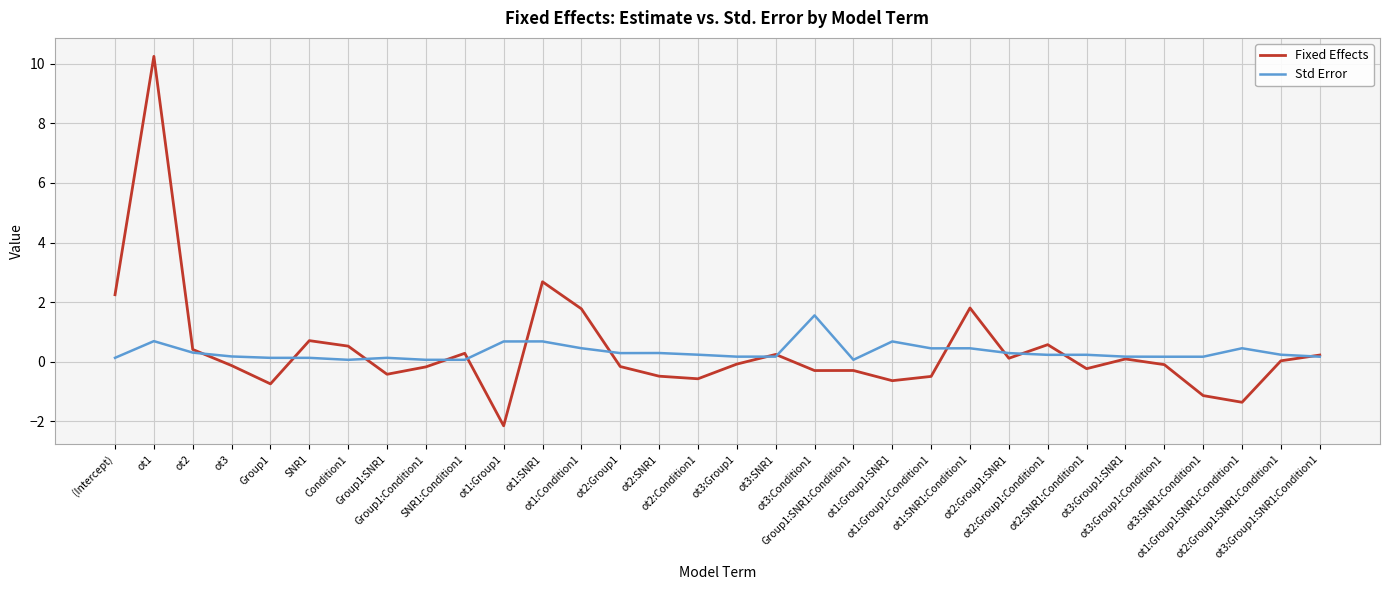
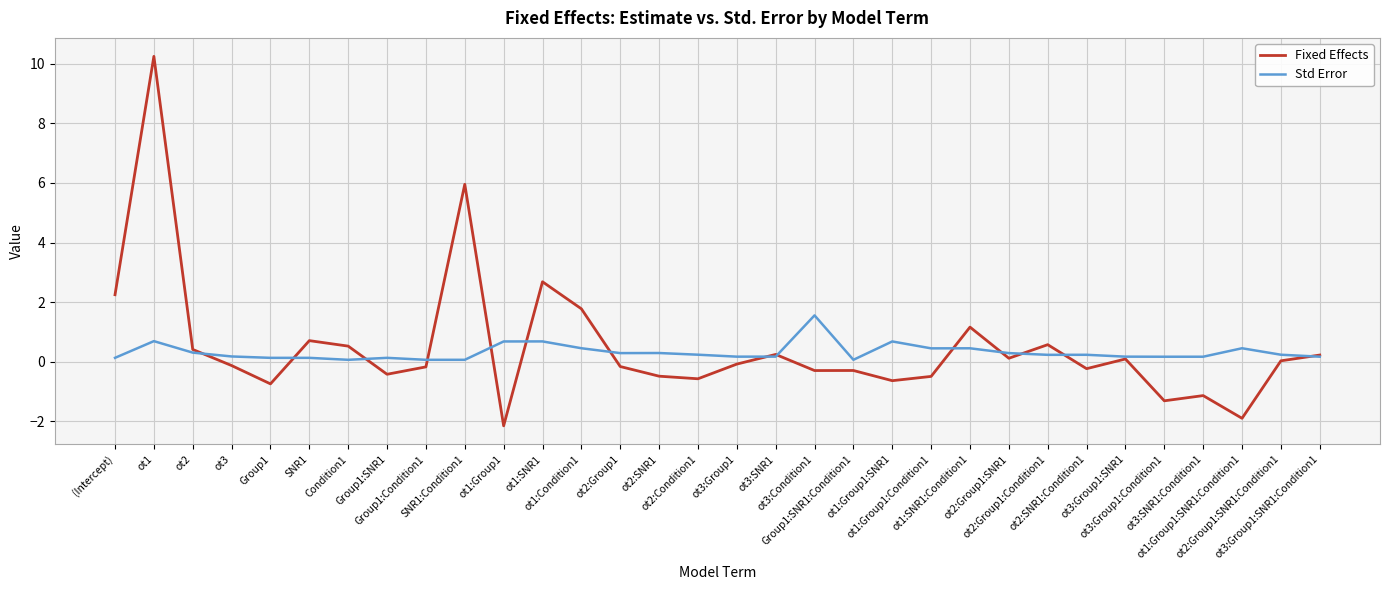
  {
    "Fixed Effects": {
      "(Intercept)": 2.2,
      "ot1": 10.2,
      "ot2": 0.4,
      "ot3": -0.1,
      "Group1": -0.7,
      "SNR1": 0.7,
      "Condition1": 0.5,
      "Group1:SNR1": -0.4,
      "Group1:Condition1": -0.2,
-     "SNR1:Condition1": 0.3,
+     "SNR1:Condition1": 6.0,
      "ot1:Group1": -2.1,
      "ot1:SNR1": 2.7,
      "ot1:Condition1": 1.8,
      "ot2:Group1": -0.2,
      "ot2:SNR1": -0.5,
      "ot2:Condition1": -0.6,
      "ot3:Group1": -0.1,
      "ot3:Condition1": -0.3,
      "Group1:SNR1:Condition1": -0.3,
      "ot1:Group1:SNR1": -0.6,
      "ot1:Group1:Condition1": -0.5,
-     "ot1:SNR1:Condition1": 1.8,
+     "ot1:SNR1:Condition1": 1.2,
      "ot2:Group1:SNR1": 0.1,
      "ot2:Group1:Condition1": 0.6,
      "ot2:SNR1:Condition1": -0.2,
-     "ot3:Group1:Condition1": -0.1,
+     "ot3:Group1:Condition1": -1.3,
      "ot3:SNR1:Condition1": -1.1,
-     "ot1:Group1:SNR1:Condition1": -1.4,
+     "ot1:Group1:SNR1:Condition1": -1.9,
      "ot2:Group1:SNR1:Condition1": 0.0
    },
    "Std Error": {
      "(Intercept)": 0.1,
      "ot1": 0.7,
      "ot2": 0.3,
      "ot3": 0.2,
      "Group1": 0.1,
      "SNR1": 0.1,
      "Condition1": 0.1,
      "Group1:SNR1": 0.1,
      "Group1:Condition1": 0.1,
      "SNR1:Condition1": 0.1,
      "ot1:Group1": 0.7,
      "ot1:SNR1": 0.7,
      "ot1:Condition1": 0.5,
      "ot2:Group1": 0.3,
      "ot2:SNR1": 0.3,
      "ot2:Condition1": 0.2,
      "ot3:Group1": 0.2,
      "ot3:Condition1": 1.6,
      "Group1:SNR1:Condition1": 0.1,
      "ot1:Group1:SNR1": 0.7,
      "ot1:Group1:Condition1": 0.5,
      "ot1:SNR1:Condition1": 0.5,
      "ot2:Group1:SNR1": 0.3,
      "ot2:Group1:Condition1": 0.2,
      "ot2:SNR1:Condition1": 0.2,
      "ot3:Group1:Condition1": 0.2,
      "ot3:SNR1:Condition1": 0.2,
      "ot1:Group1:SNR1:Condition1": 0.5,
      "ot2:Group1:SNR1:Condition1": 0.2
    }
  }
